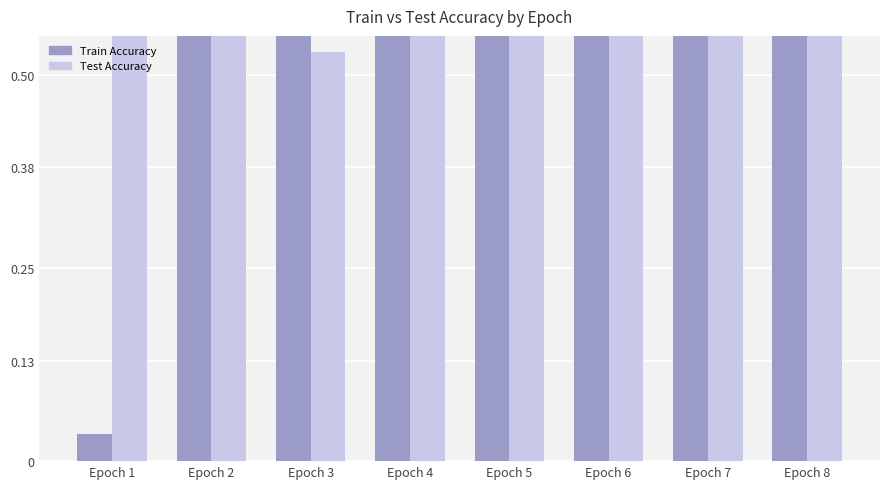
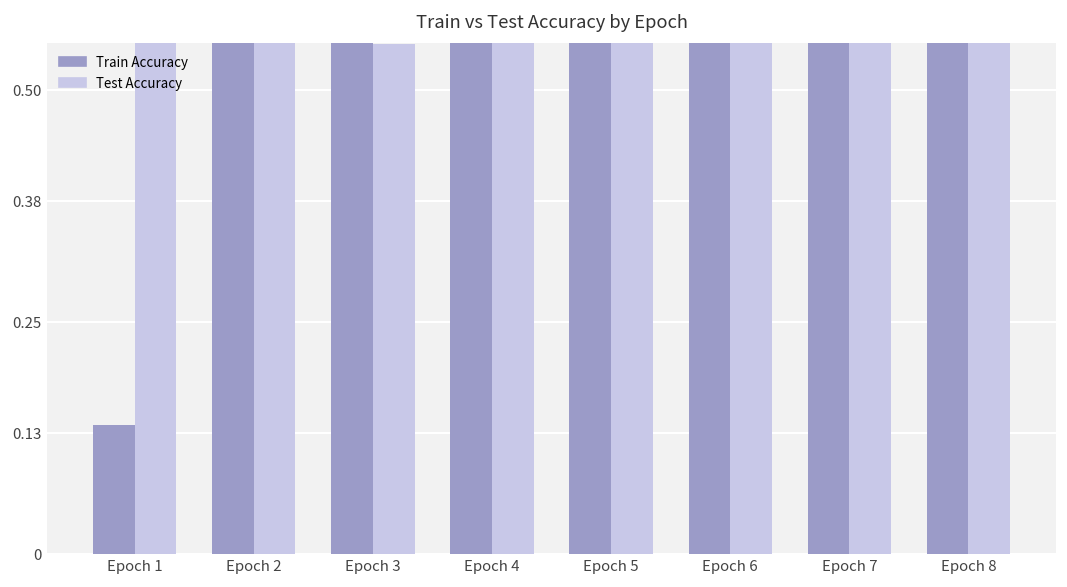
  {
    "Train Accuracy": {
-     "Epoch 1": 0.04
+     "Epoch 1": 0.14
    },
    "Test Accuracy": {
-     "Epoch 3": 0.53
+     "Epoch 3": 0.55
    }
  }
